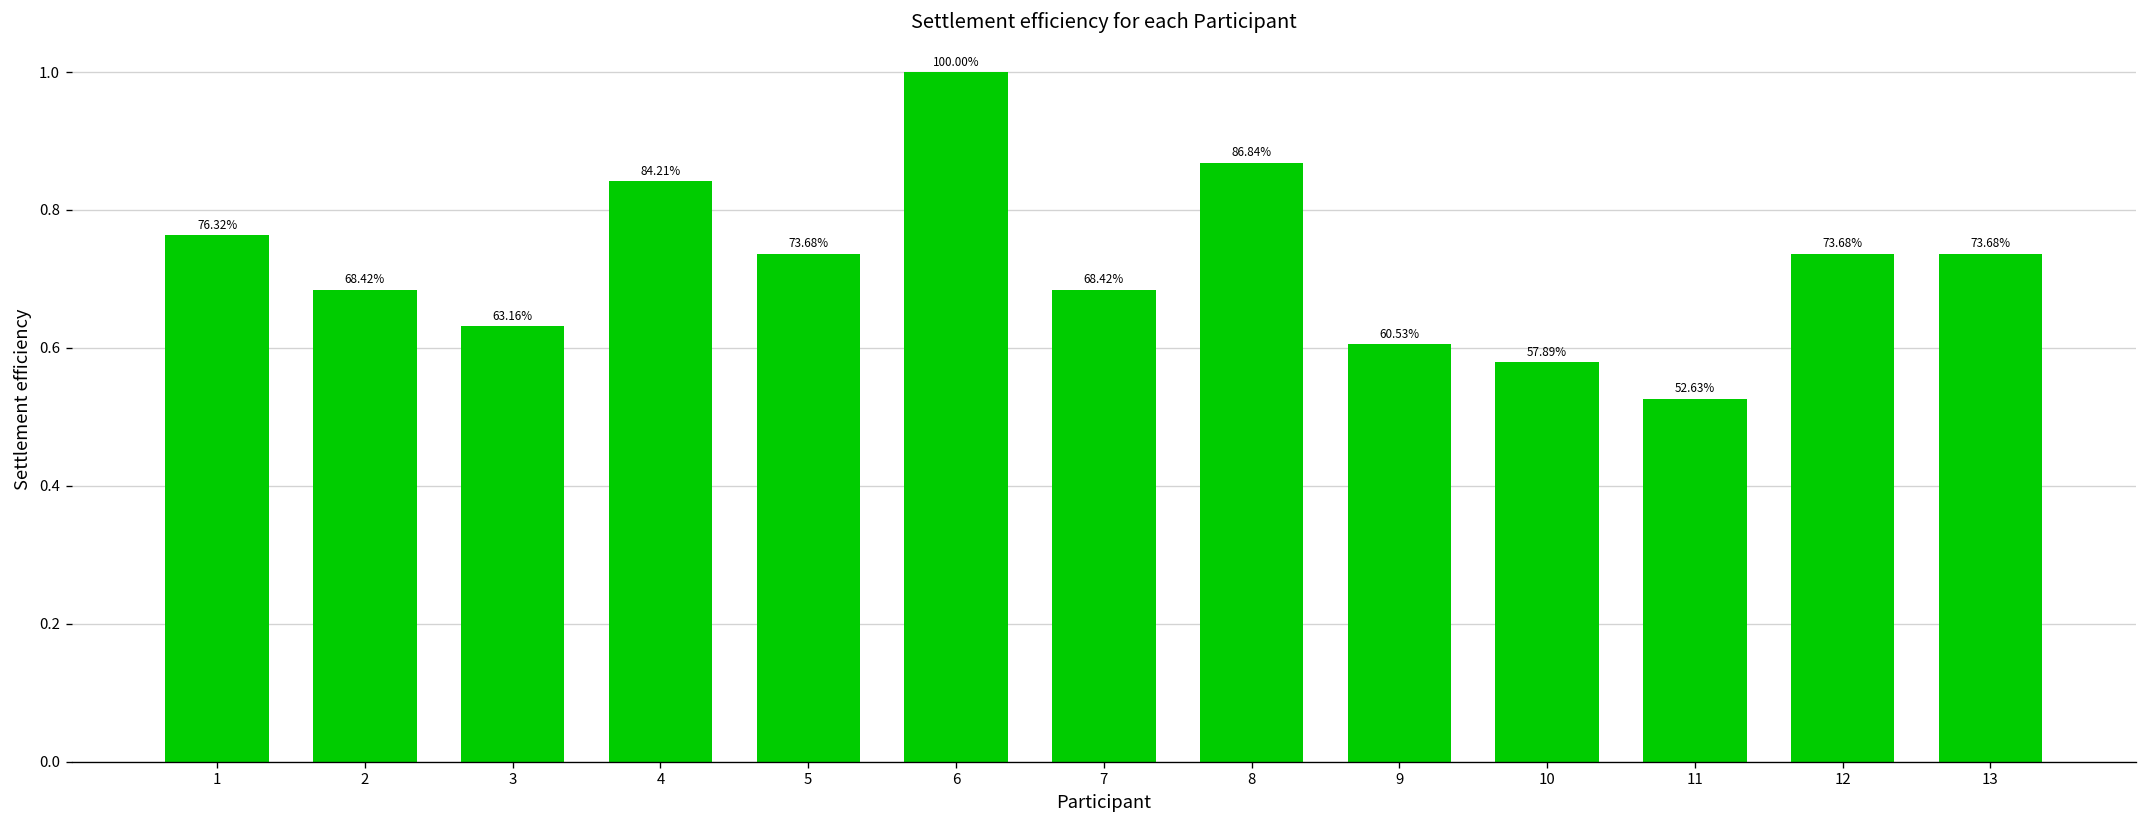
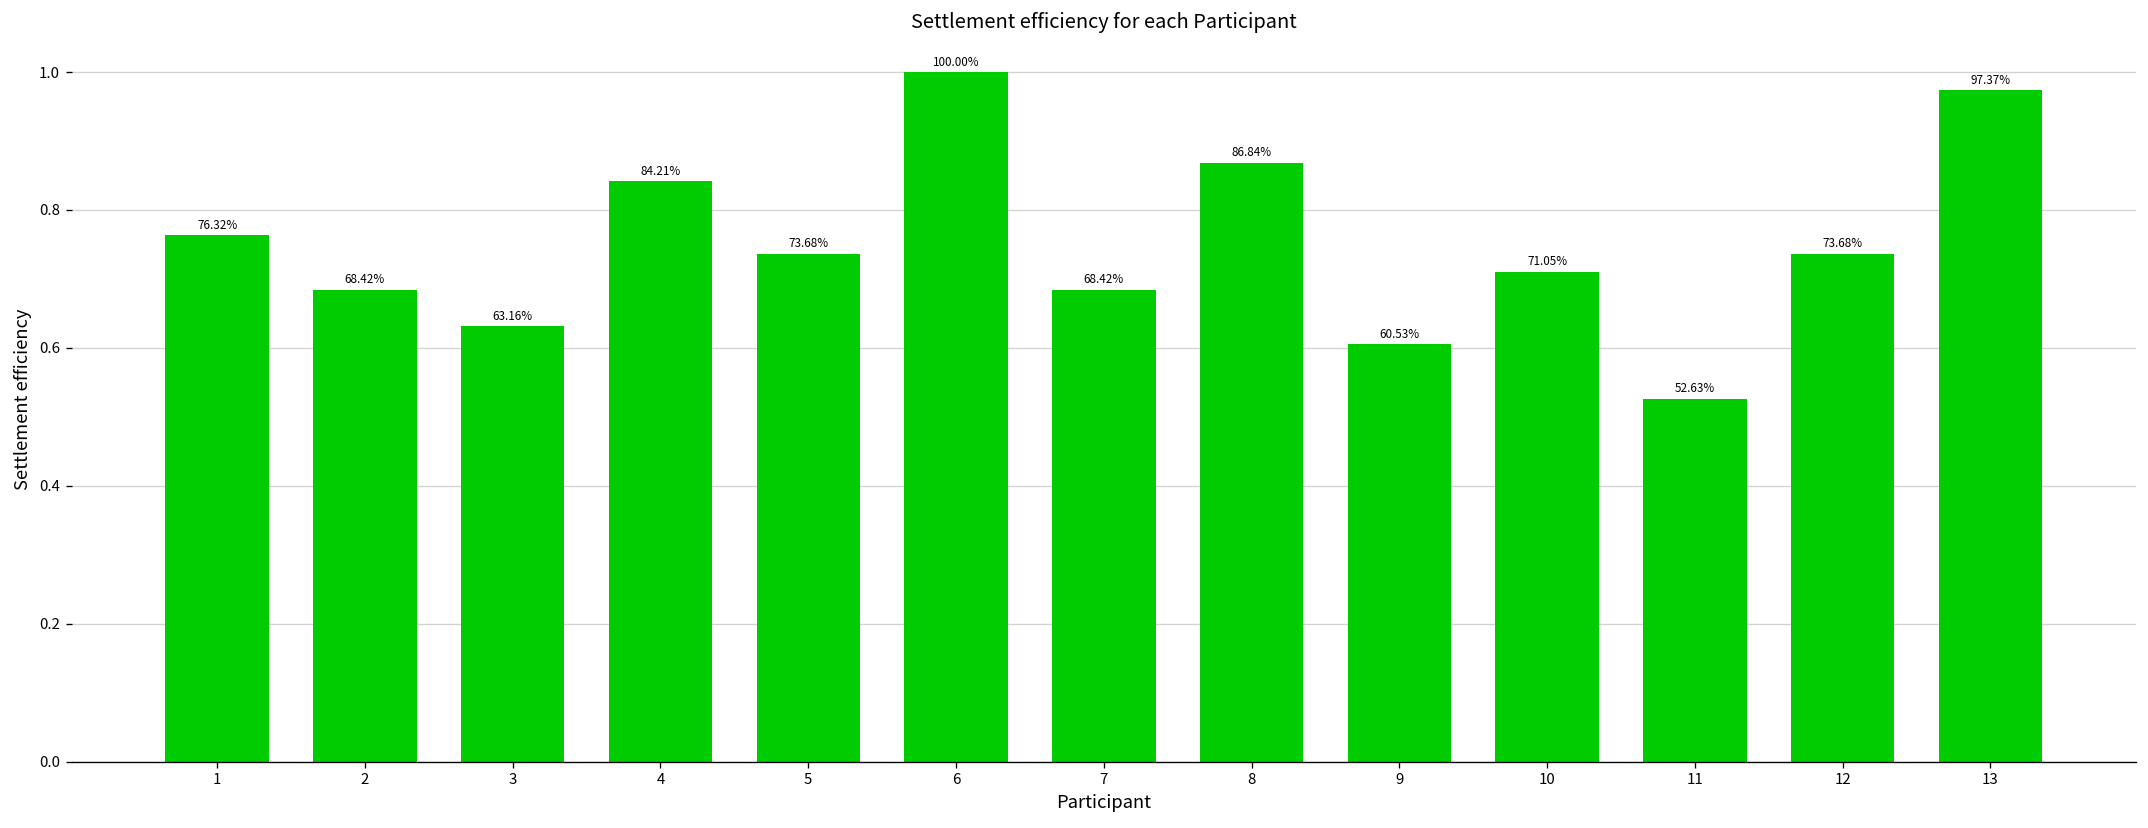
  {
    "1": "76.32%",
    "2": "68.42%",
    "3": "63.16%",
    "4": "84.21%",
    "5": "73.68%",
    "6": "100.00%",
    "7": "68.42%",
    "8": "86.84%",
    "9": "60.53%",
-   "10": "57.89%",
+   "10": "71.05%",
    "11": "52.63%",
    "12": "73.68%",
-   "13": "73.68%"
+   "13": "97.37%"
  }
